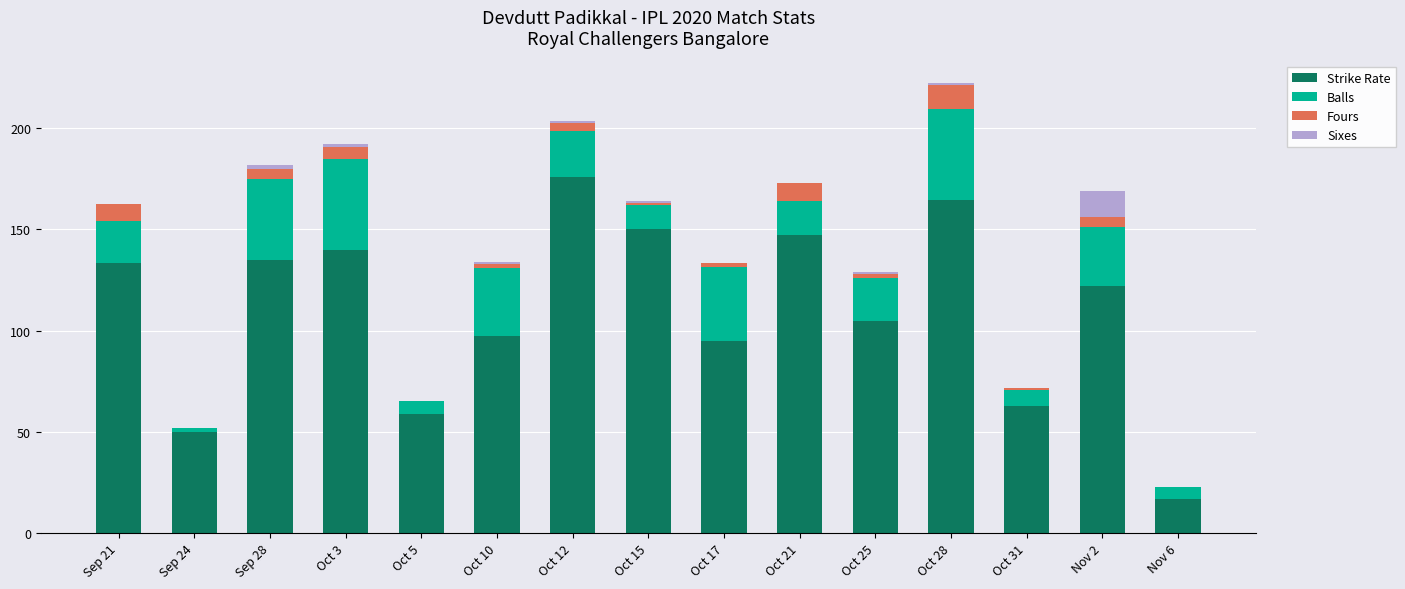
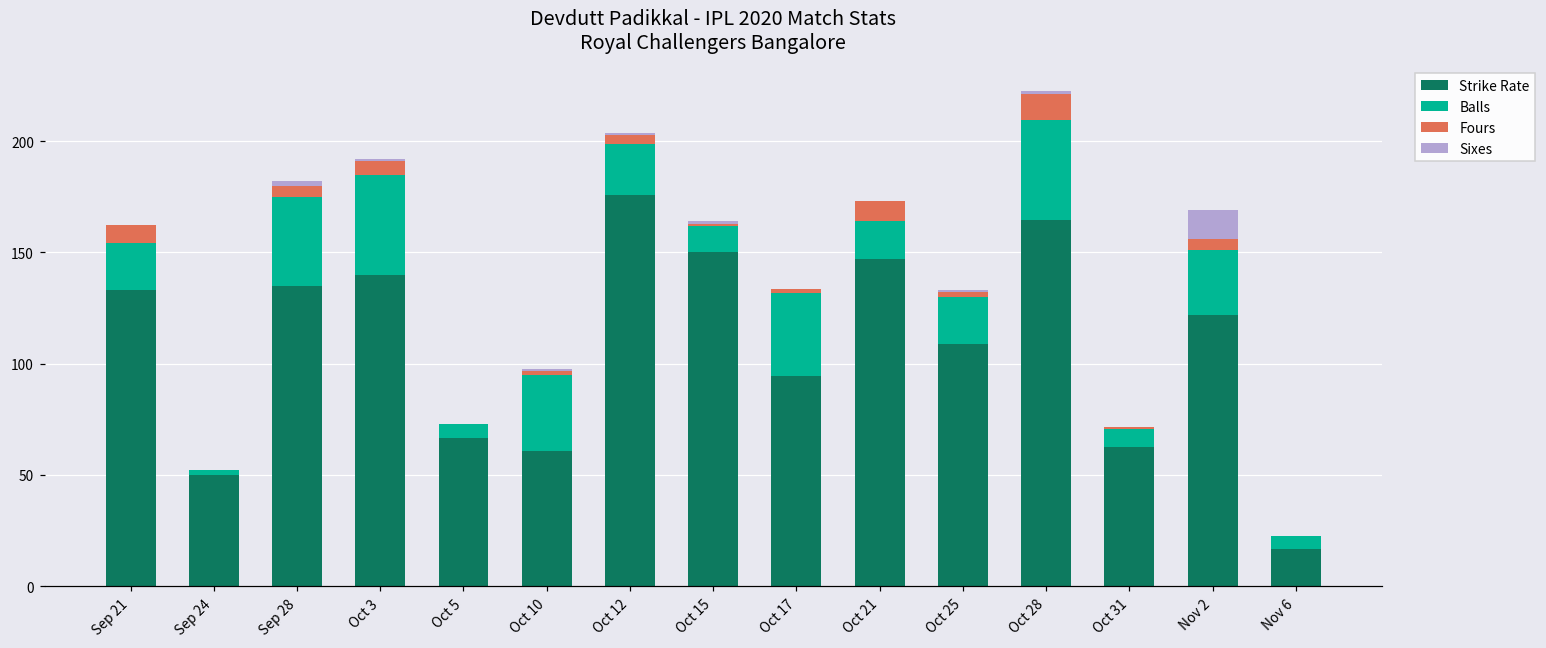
  {
    "Strike Rate": {
      "Sep 21": 133,
      "Sep 24": 50,
      "Sep 28": 135,
      "Oct 3": 140,
-     "Oct 5": 59,
-     "Oct 10": 97,
+     "Oct 5": 67,
+     "Oct 10": 61,
      "Oct 12": 176,
      "Oct 15": 150,
      "Oct 17": 95,
      "Oct 21": 147,
-     "Oct 25": 105,
+     "Oct 25": 109,
      "Oct 28": 164,
      "Oct 31": 63,
      "Nov 2": 122,
      "Nov 6": 17
    },
    "Balls": {
      "Sep 21": 21,
      "Sep 24": 2,
      "Sep 28": 40,
      "Oct 3": 45,
      "Oct 5": 6,
      "Oct 10": 34,
      "Oct 12": 23,
      "Oct 15": 12,
      "Oct 17": 37,
      "Oct 21": 17,
      "Oct 25": 21,
      "Oct 28": 45,
      "Oct 31": 8,
      "Nov 2": 29,
      "Nov 6": 6
    },
    "Fours": {
      "Sep 21": 8,
      "Sep 24": 0,
      "Sep 28": 5,
      "Oct 3": 6,
      "Oct 5": 0,
      "Oct 10": 2,
      "Oct 12": 4,
      "Oct 17": 2,
      "Oct 21": 9,
      "Oct 25": 2,
      "Oct 28": 12,
      "Nov 2": 5,
      "Nov 6": 0
    },
    "Sixes": {
      "Sep 21": 0,
      "Sep 24": 0,
      "Sep 28": 2,
      "Oct 5": 0,
      "Oct 17": 0,
      "Oct 21": 0,
      "Oct 31": 0,
      "Nov 2": 13,
      "Nov 6": 0
    }
  }
